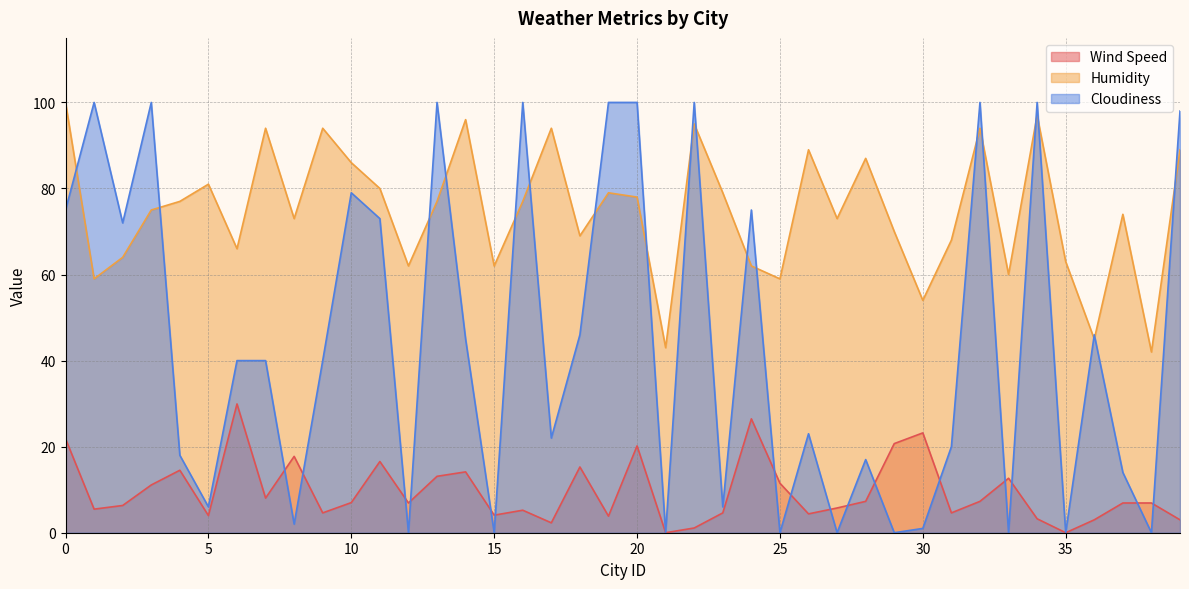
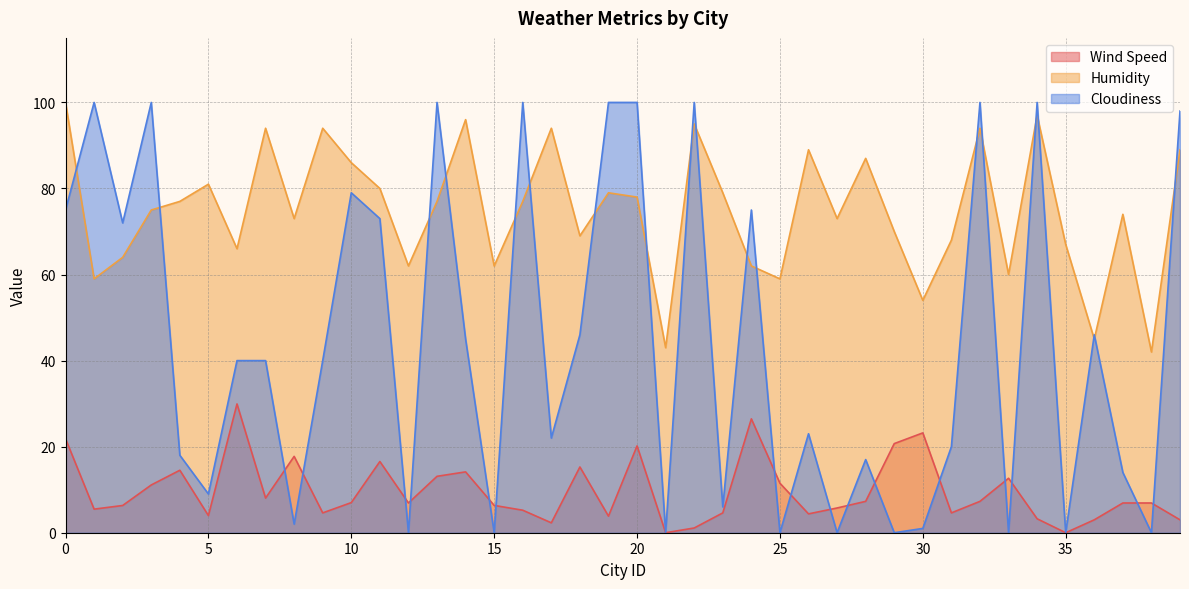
  {
    "Wind Speed": {
      "0": 22,
      "5": 4,
      "10": 7,
-     "15": 4,
+     "15": 6,
      "20": 20,
      "25": 12,
      "30": 23
    },
    "Humidity": {
      "0": 100,
      "5": 81,
      "10": 86,
      "15": 62,
      "20": 78,
      "25": 59,
      "30": 54,
-     "35": 63
+     "35": 67
    },
    "Cloudiness": {
      "0": 75,
-     "5": 6,
+     "5": 9,
      "10": 79,
      "15": 0,
      "20": 100,
      "25": 0,
      "30": 1
    }
  }
